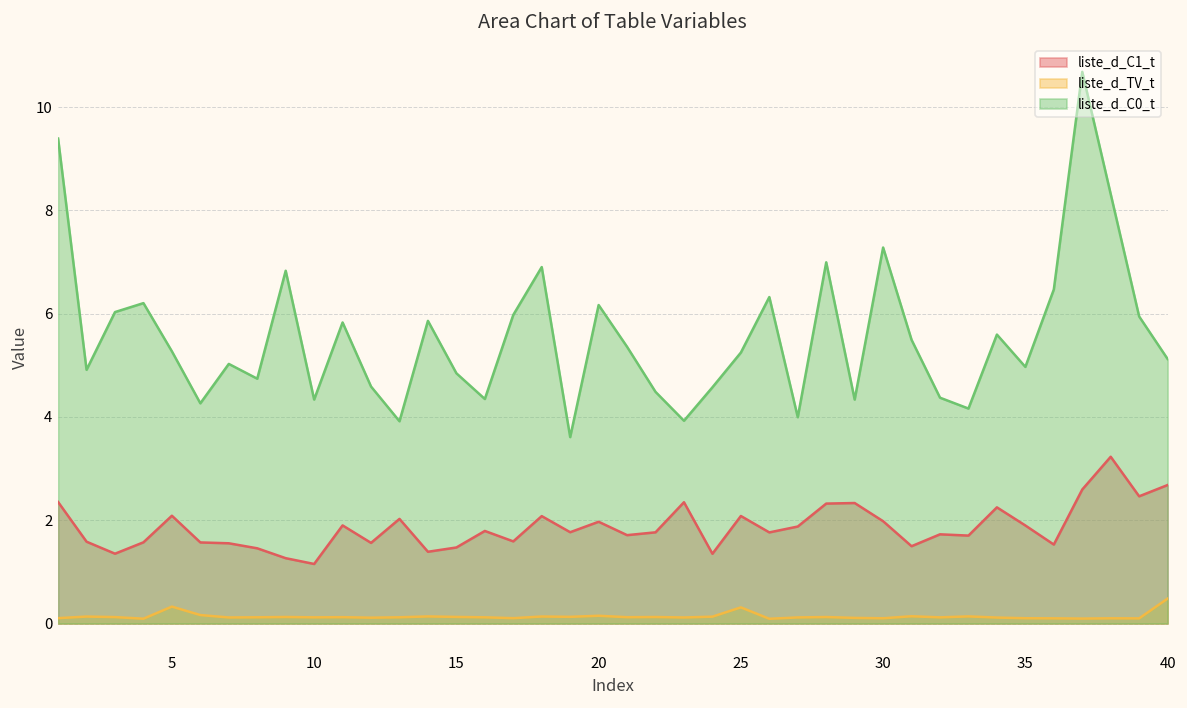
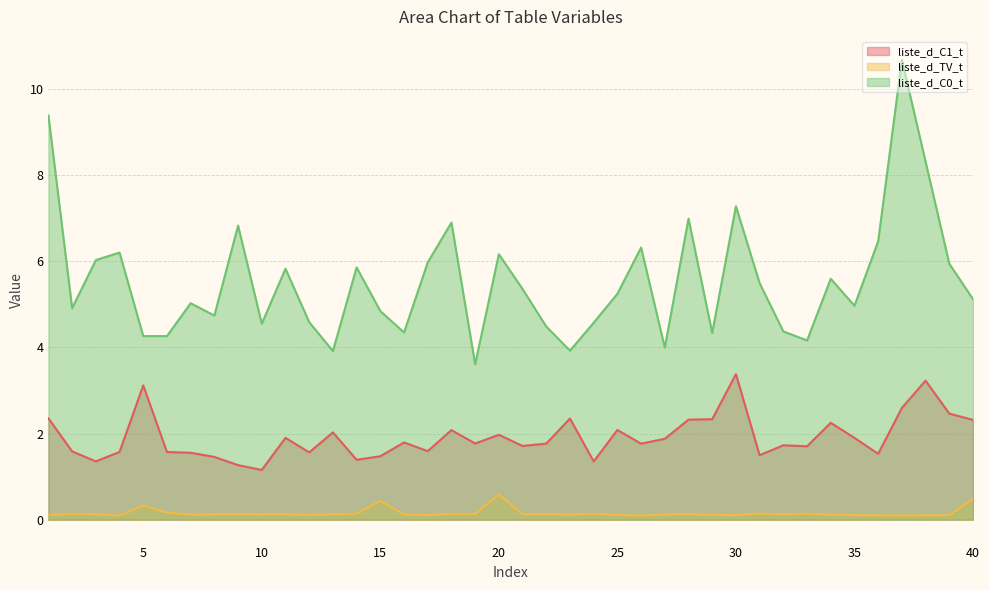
  {
    "liste_d_C1_t": {
-     "5": 2.1,
+     "5": 3.1,
      "10": 1.2,
      "15": 1.5,
      "20": 2.0,
      "25": 2.1,
-     "30": 2.0,
+     "30": 3.4,
      "35": 1.9,
-     "40": 2.7
+     "40": 2.3
    },
    "liste_d_TV_t": {
      "5": 0.3,
      "10": 0.1,
-     "15": 0.1,
-     "20": 0.2,
-     "25": 0.3,
+     "15": 0.4,
+     "20": 0.6,
+     "25": 0.1,
      "30": 0.1,
      "35": 0.1,
      "40": 0.5
    },
    "liste_d_C0_t": {
-     "5": 5.3,
-     "10": 4.3,
+     "5": 4.3,
+     "10": 4.6,
      "15": 4.8,
      "20": 6.2,
      "25": 5.2,
      "30": 7.3,
      "35": 5.0,
      "40": 5.1
    }
  }
